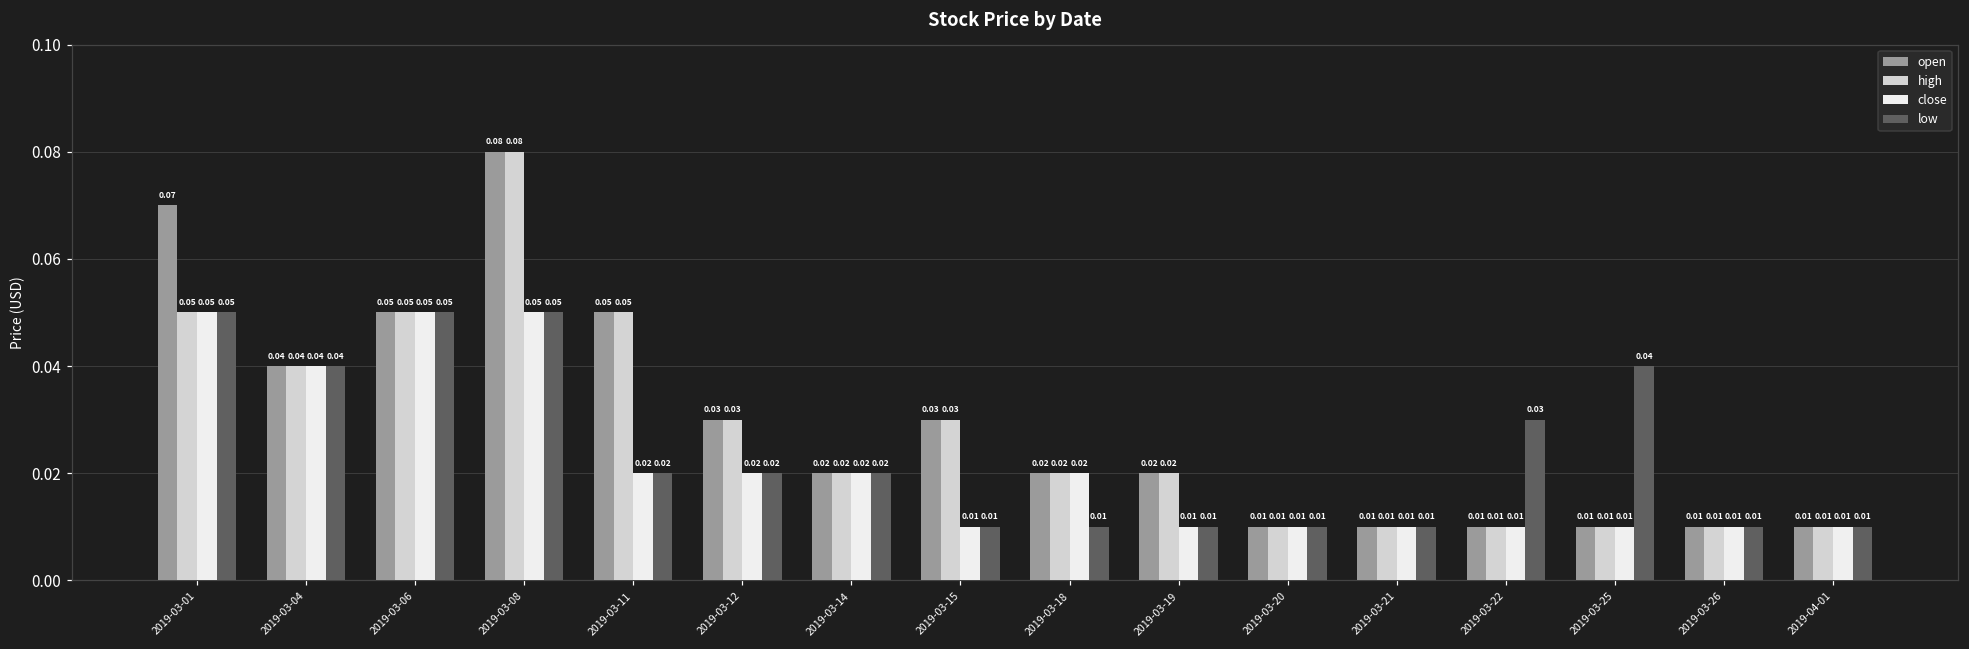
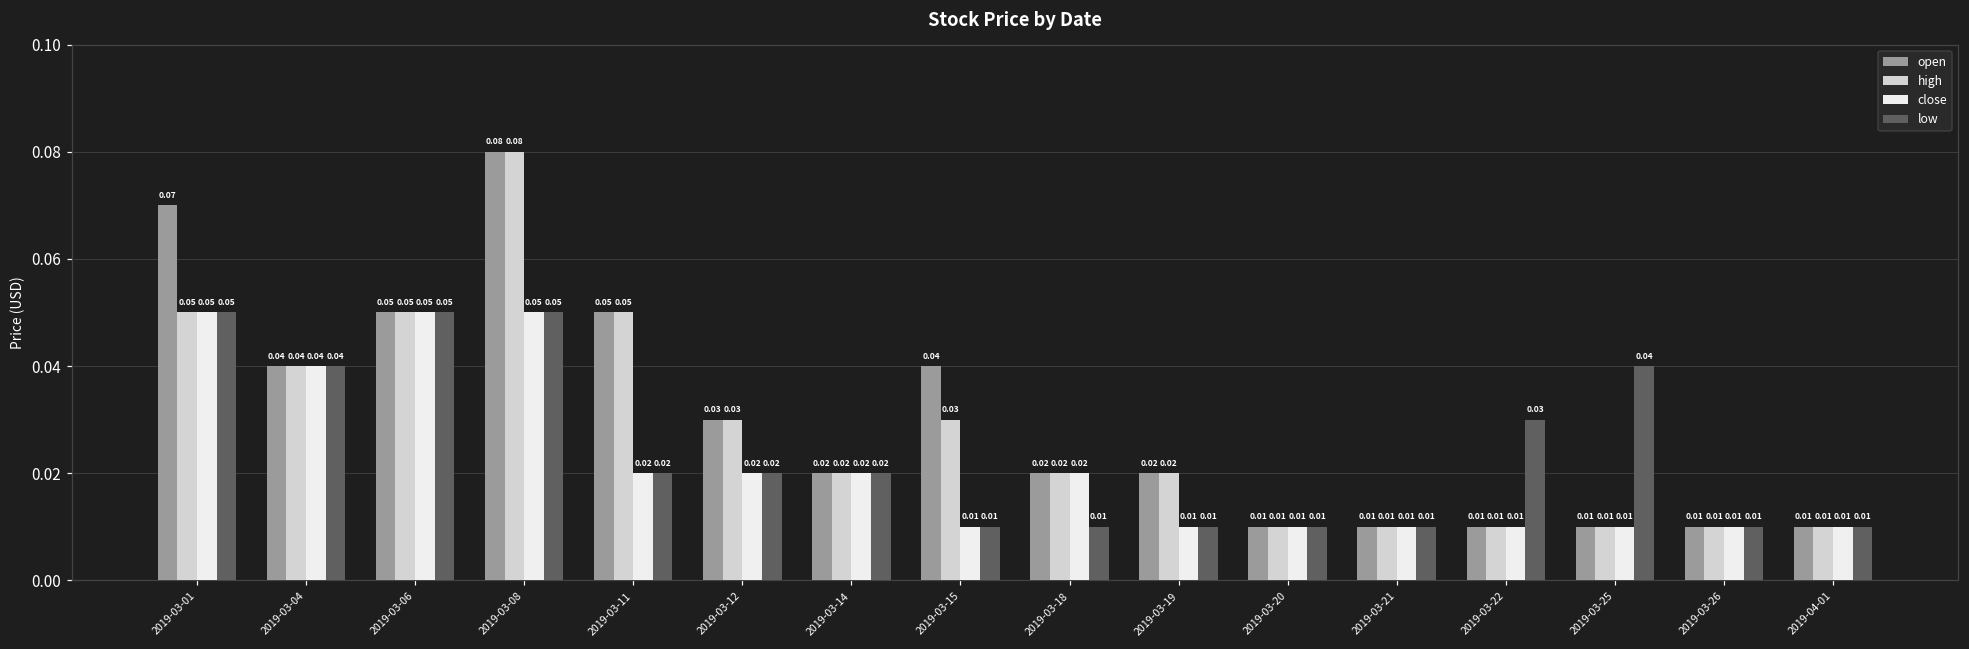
  {
    "open": {
      "2019-03-01": 0.07,
      "2019-03-04": 0.04,
      "2019-03-06": 0.05,
      "2019-03-08": 0.08,
      "2019-03-11": 0.05,
      "2019-03-12": 0.03,
      "2019-03-14": 0.02,
-     "2019-03-15": 0.03,
+     "2019-03-15": 0.04,
      "2019-03-18": 0.02,
      "2019-03-19": 0.02,
      "2019-03-20": 0.01,
      "2019-03-21": 0.01,
      "2019-03-22": 0.01,
      "2019-03-25": 0.01,
      "2019-03-26": 0.01,
      "2019-04-01": 0.01
    },
    "low": {
      "2019-03-01": 0.05,
      "2019-03-04": 0.04,
      "2019-03-06": 0.05,
      "2019-03-08": 0.05,
      "2019-03-11": 0.02,
      "2019-03-12": 0.02,
      "2019-03-14": 0.02,
      "2019-03-15": 0.01,
      "2019-03-18": 0.01,
      "2019-03-19": 0.01,
      "2019-03-20": 0.01,
      "2019-03-21": 0.01,
      "2019-03-22": 0.03,
      "2019-03-25": 0.04,
      "2019-03-26": 0.01,
      "2019-04-01": 0.01
    }
  }
